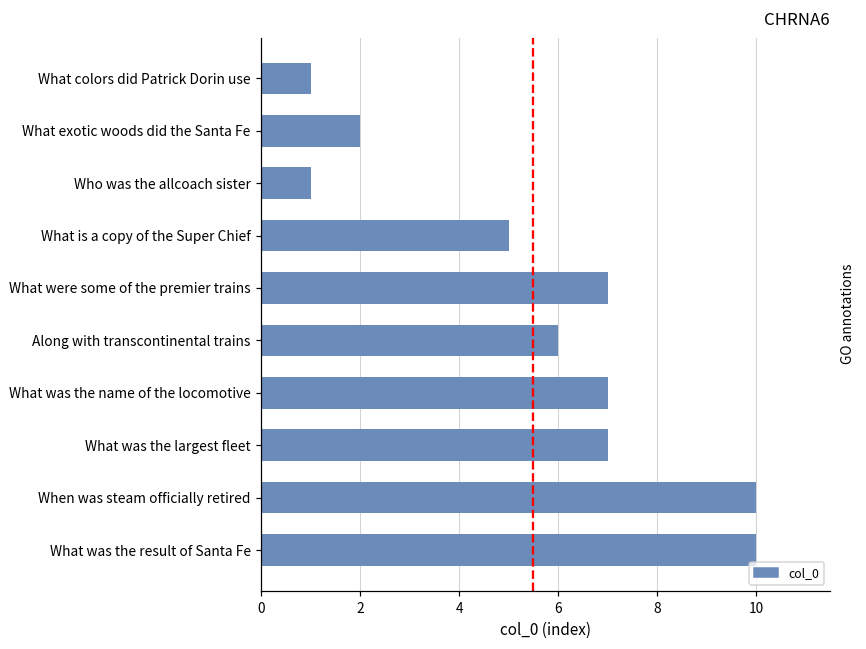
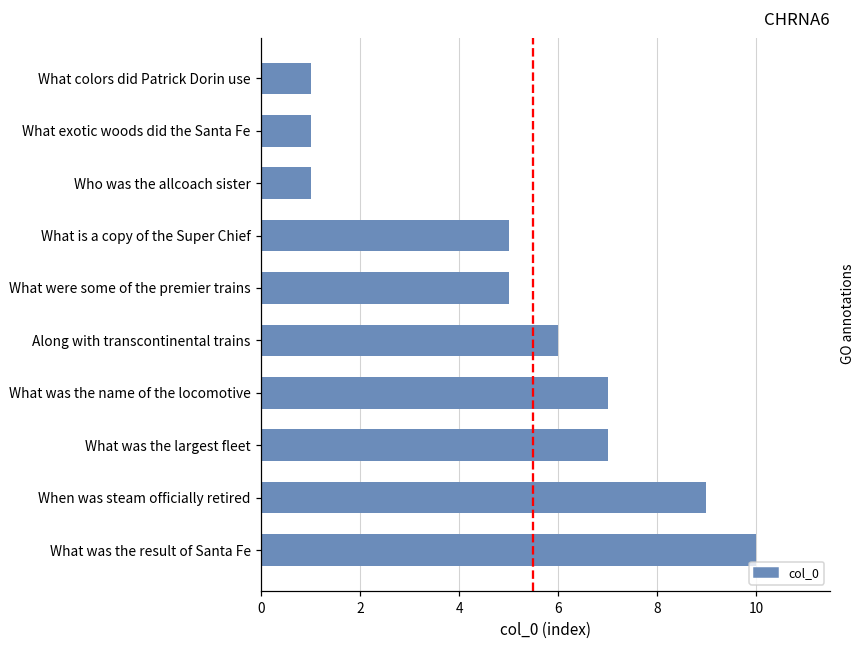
  {
    "What colors did Patrick Dorin use": 1,
-   "What exotic woods did the Santa Fe": 2,
+   "What exotic woods did the Santa Fe": 1,
    "Who was the allcoach sister": 1,
    "What is a copy of the Super Chief": 5,
-   "What were some of the premier trains": 7,
+   "What were some of the premier trains": 5,
    "Along with transcontinental trains": 6,
    "What was the name of the locomotive": 7,
    "What was the largest fleet": 7,
-   "When was steam officially retired": 10,
+   "When was steam officially retired": 9,
    "What was the result of Santa Fe": 10
  }
